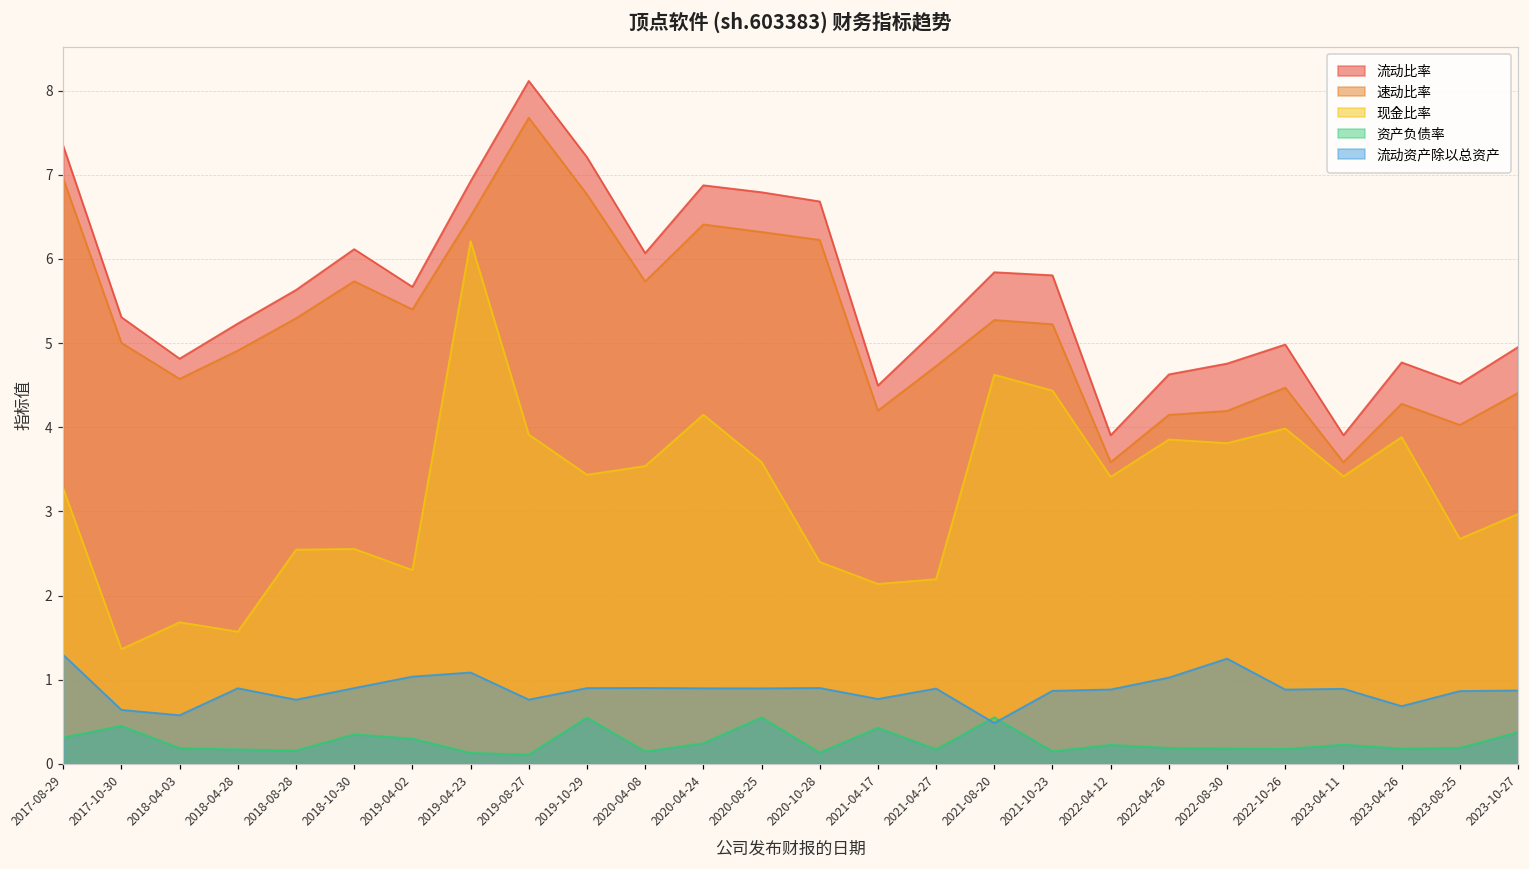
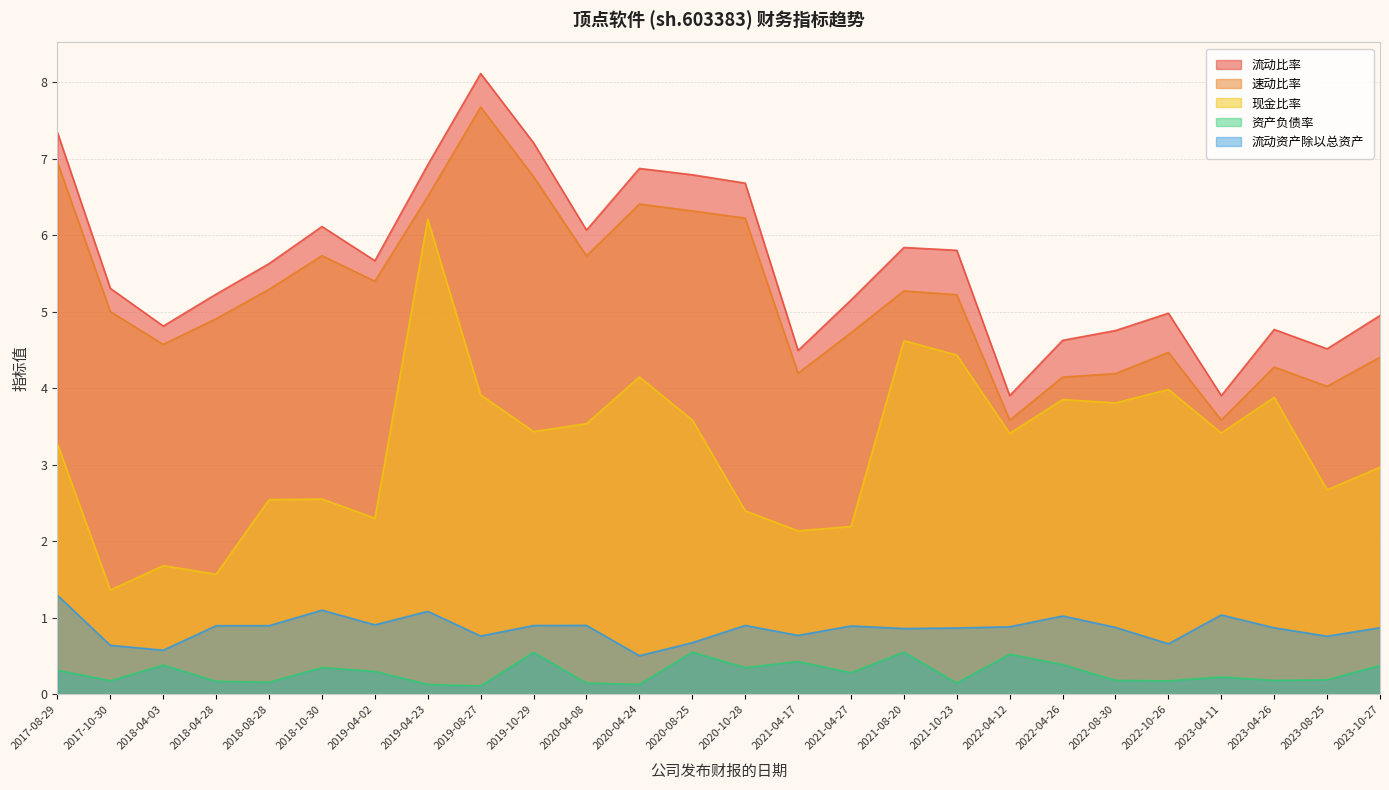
  {
    "资产负债率": {
      "2017-08-29": 0.3,
-     "2017-10-30": 0.5,
-     "2018-04-03": 0.2,
+     "2017-10-30": 0.2,
+     "2018-04-03": 0.4,
      "2018-04-28": 0.2,
      "2018-08-28": 0.2,
      "2018-10-30": 0.4,
      "2019-04-02": 0.3,
      "2019-04-23": 0.1,
      "2019-08-27": 0.1,
      "2019-10-29": 0.6,
      "2020-04-08": 0.1,
-     "2020-04-24": 0.2,
+     "2020-04-24": 0.1,
      "2020-08-25": 0.6,
-     "2020-10-28": 0.1,
+     "2020-10-28": 0.4,
      "2021-04-17": 0.4,
-     "2021-04-27": 0.2,
+     "2021-04-27": 0.3,
      "2021-08-20": 0.6,
      "2021-10-23": 0.1,
-     "2022-04-12": 0.2,
-     "2022-04-26": 0.2,
+     "2022-04-12": 0.5,
+     "2022-04-26": 0.4,
      "2022-08-30": 0.2,
      "2022-10-26": 0.2,
      "2023-04-11": 0.2,
      "2023-04-26": 0.2,
      "2023-08-25": 0.2,
      "2023-10-27": 0.4
    },
    "流动资产除以总资产": {
      "2017-08-29": 1.3,
      "2017-10-30": 0.6,
      "2018-04-03": 0.6,
      "2018-04-28": 0.9,
-     "2018-08-28": 0.8,
-     "2018-10-30": 0.9,
-     "2019-04-02": 1.0,
+     "2018-08-28": 0.9,
+     "2018-10-30": 1.1,
+     "2019-04-02": 0.9,
      "2019-04-23": 1.1,
      "2019-08-27": 0.8,
      "2019-10-29": 0.9,
      "2020-04-08": 0.9,
-     "2020-04-24": 0.9,
-     "2020-08-25": 0.9,
+     "2020-04-24": 0.5,
+     "2020-08-25": 0.7,
      "2020-10-28": 0.9,
      "2021-04-17": 0.8,
      "2021-04-27": 0.9,
-     "2021-08-20": 0.5,
+     "2021-08-20": 0.9,
      "2021-10-23": 0.9,
      "2022-04-12": 0.9,
      "2022-04-26": 1.0,
-     "2022-08-30": 1.3,
-     "2022-10-26": 0.9,
-     "2023-04-11": 0.9,
-     "2023-04-26": 0.7,
-     "2023-08-25": 0.9,
+     "2022-08-30": 0.9,
+     "2022-10-26": 0.7,
+     "2023-04-11": 1.0,
+     "2023-04-26": 0.9,
+     "2023-08-25": 0.8,
      "2023-10-27": 0.9
    }
  }
